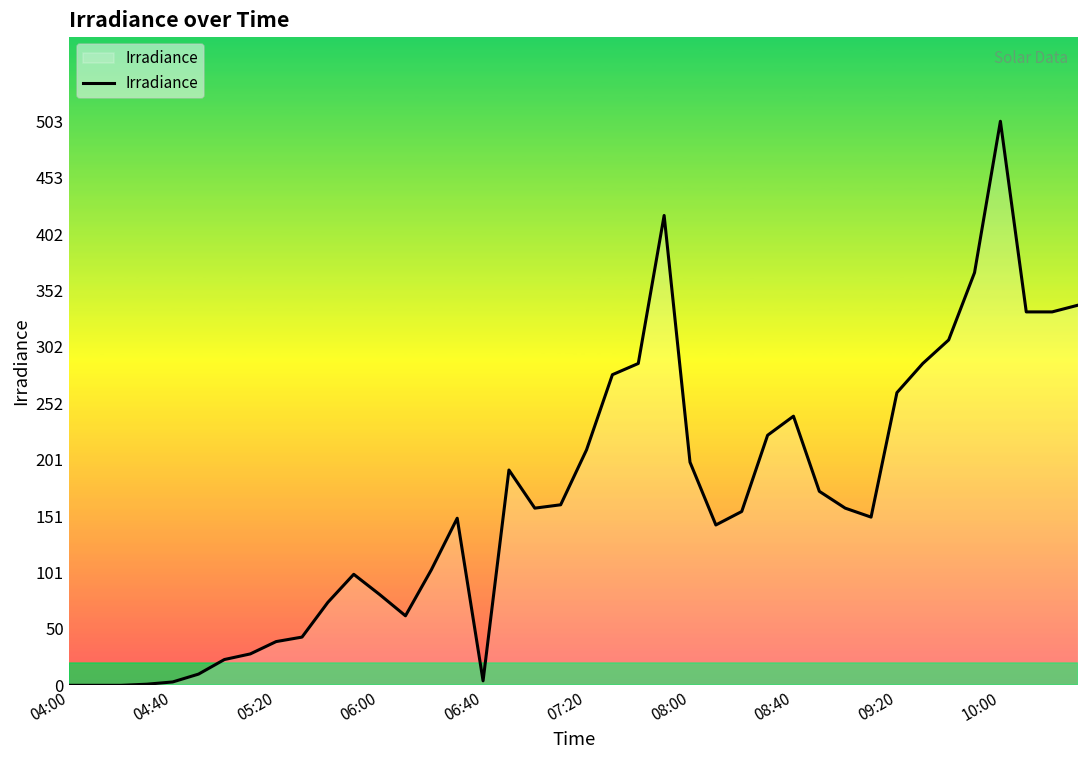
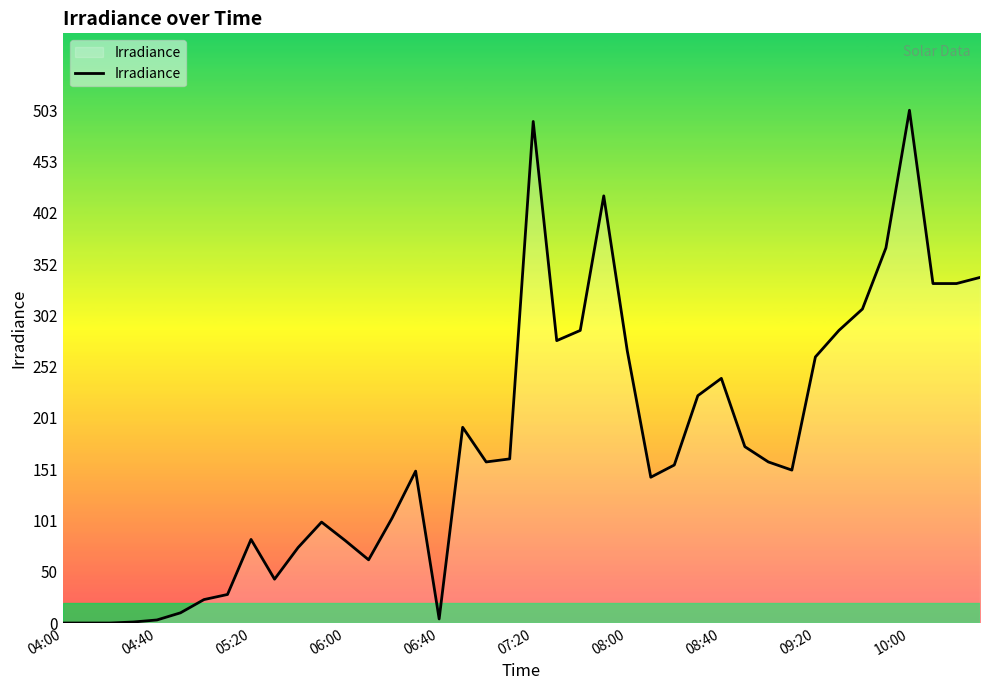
  {
-   "05:20": 39,
+   "05:20": 82,
    "06:00": 81,
-   "07:20": 210,
-   "08:00": 199,
+   "07:20": 492,
+   "08:00": 267,
    "08:40": 240,
    "09:20": 261,
    "10:00": 503
  }
